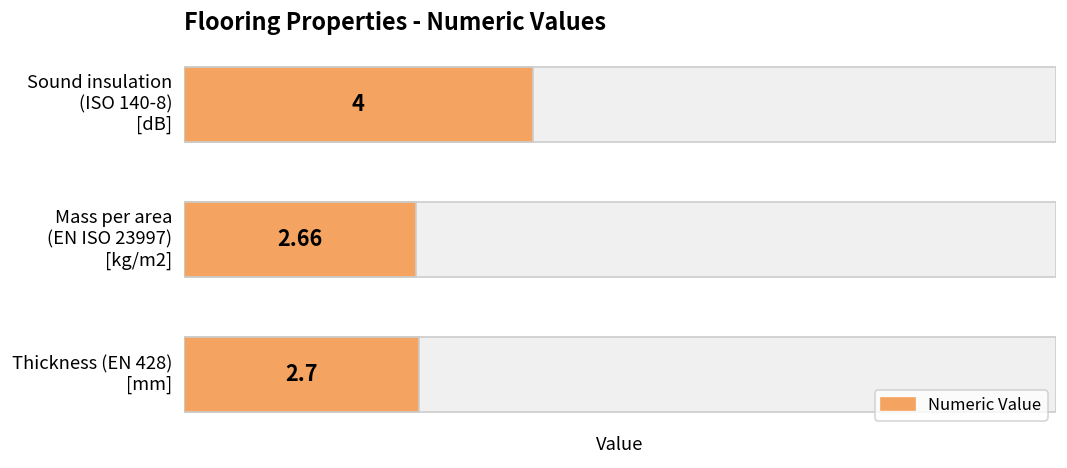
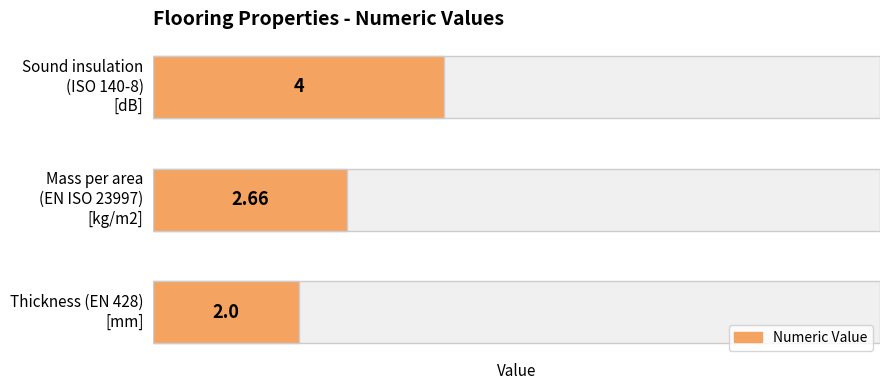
  {
    "Numeric Value": {
-     "Thickness (EN 428) [mm]": 2.7
+     "Thickness (EN 428) [mm]": 2.0
    }
  }
